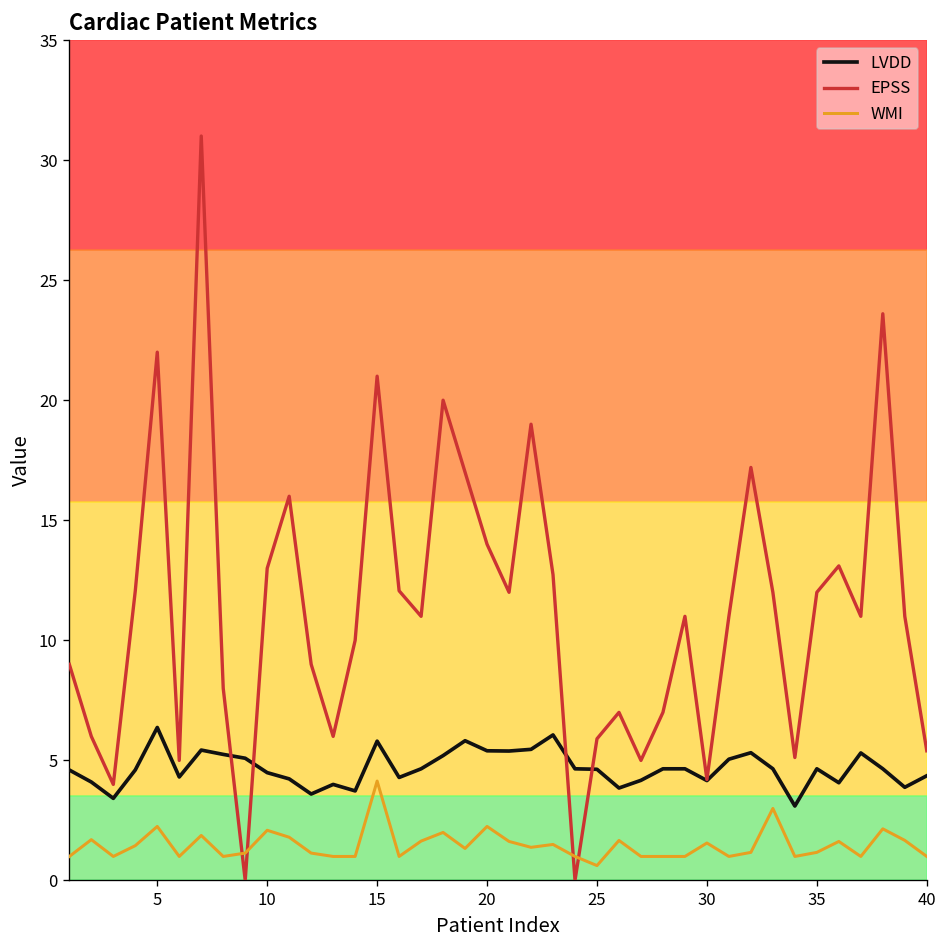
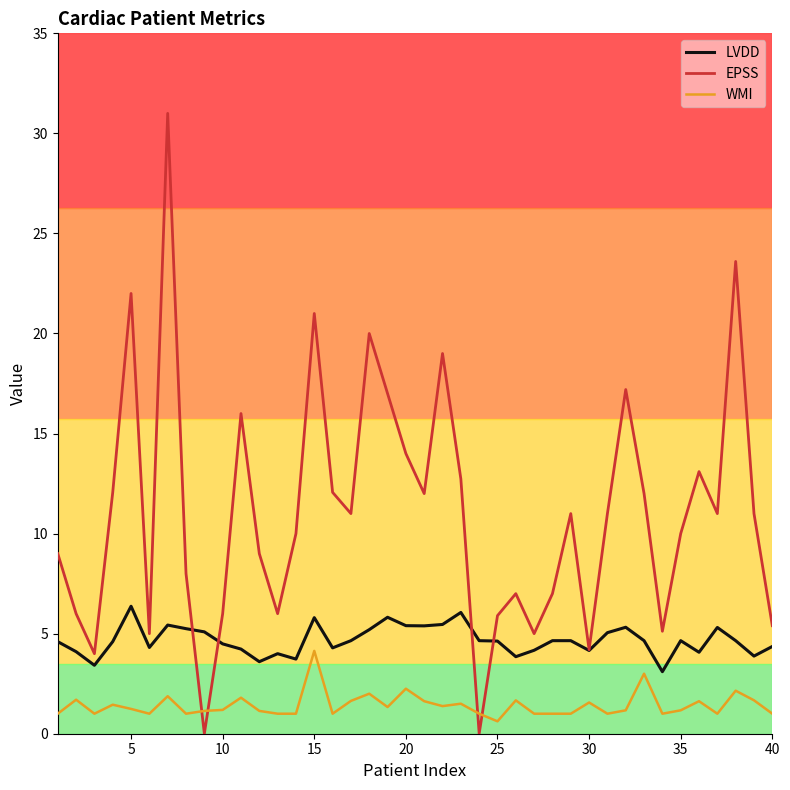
  {
    "LVDD": {
      "5": 6.4,
      "10": 4.5,
      "15": 5.8,
      "20": 5.4,
      "25": 4.6,
      "35": 4.7,
      "40": 4.4
    },
    "EPSS": {
      "5": 22,
-     "10": 13,
+     "10": 6,
      "15": 21,
      "20": 14,
      "25": 6,
-     "35": 12,
+     "35": 10,
      "40": 5.4
    },
    "WMI": {
-     "5": 2.3,
-     "10": 2.1,
+     "5": 1.2,
+     "10": 1.2,
      "15": 4.1,
      "20": 2.3,
      "25": 0.6,
      "30": 1.6,
      "35": 1.2,
      "40": 1.0
    }
  }
